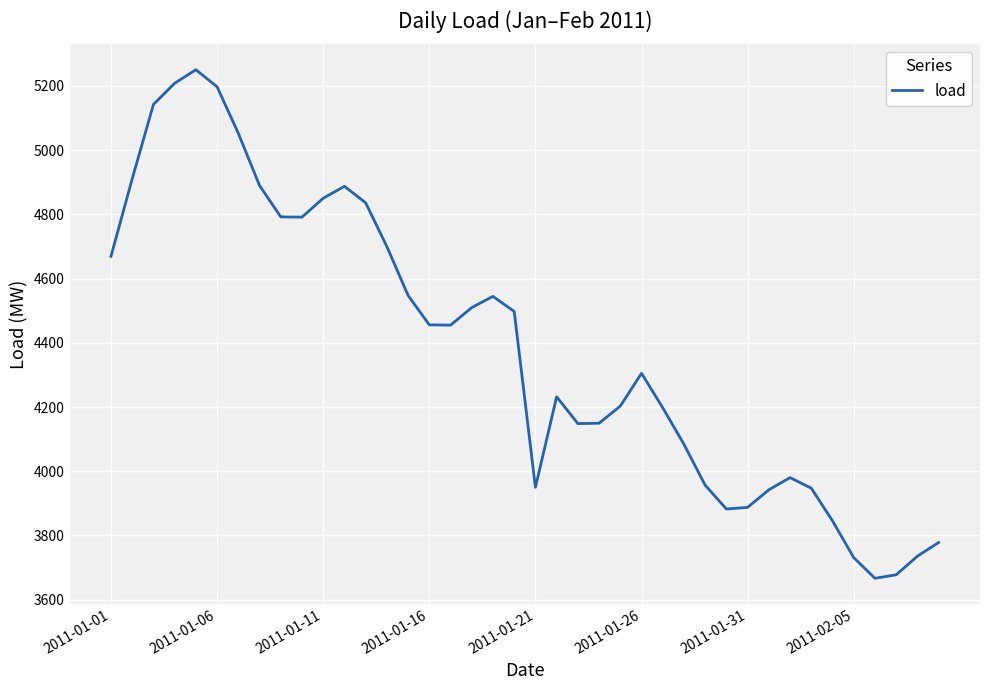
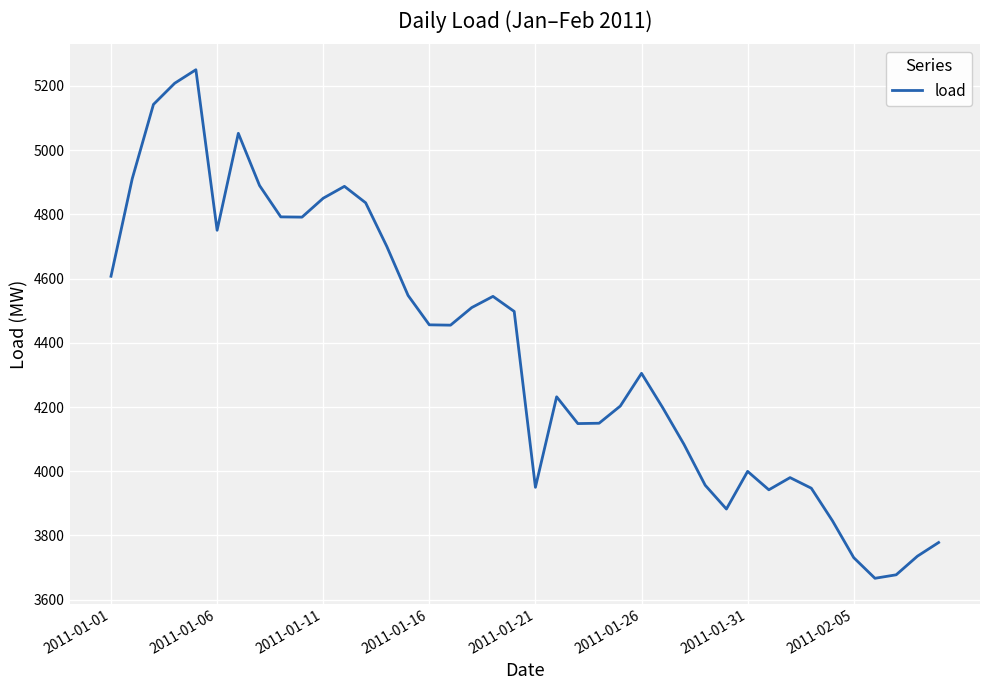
  {
-   "2011-01-01": 4670,
-   "2011-01-06": 5200,
+   "2011-01-01": 4610,
+   "2011-01-06": 4750,
    "2011-01-11": 4850,
    "2011-01-16": 4460,
    "2011-01-21": 3950,
    "2011-01-26": 4300,
-   "2011-01-31": 3890,
+   "2011-01-31": 4000,
    "2011-02-05": 3730
  }
